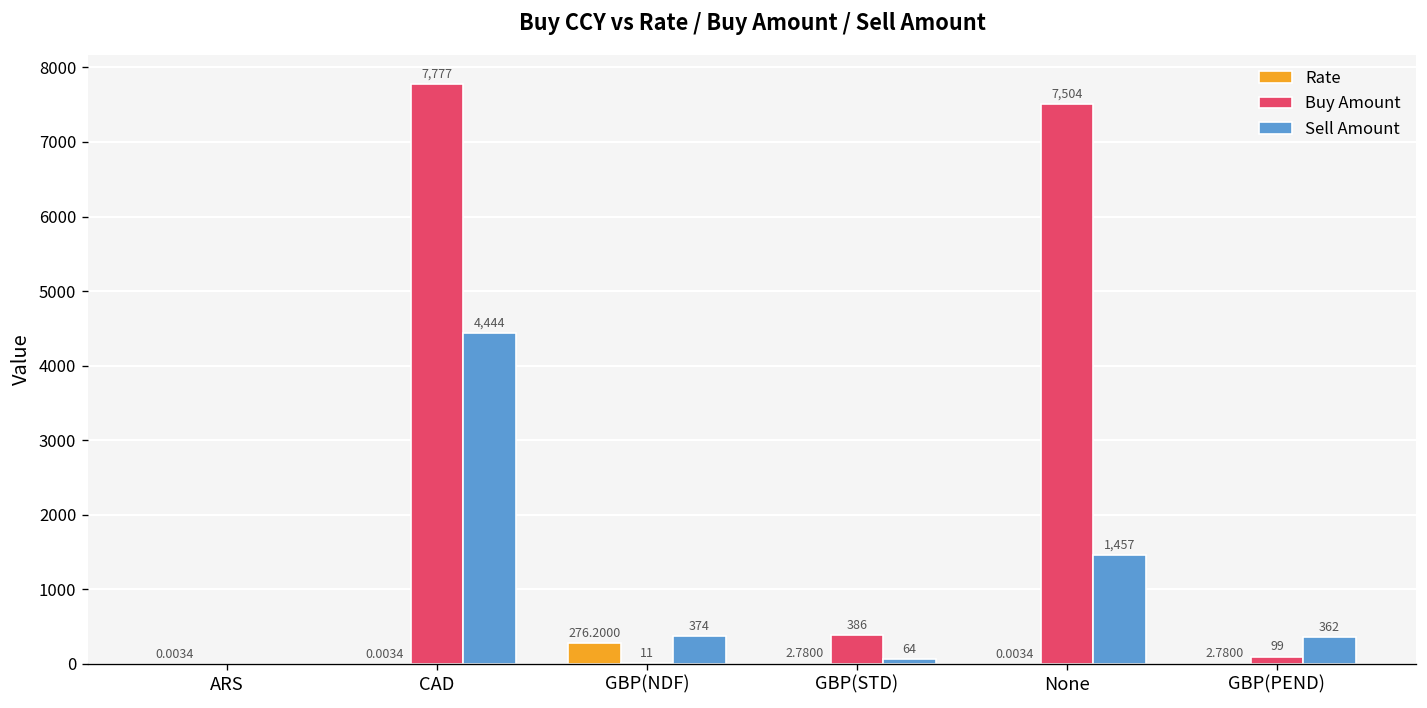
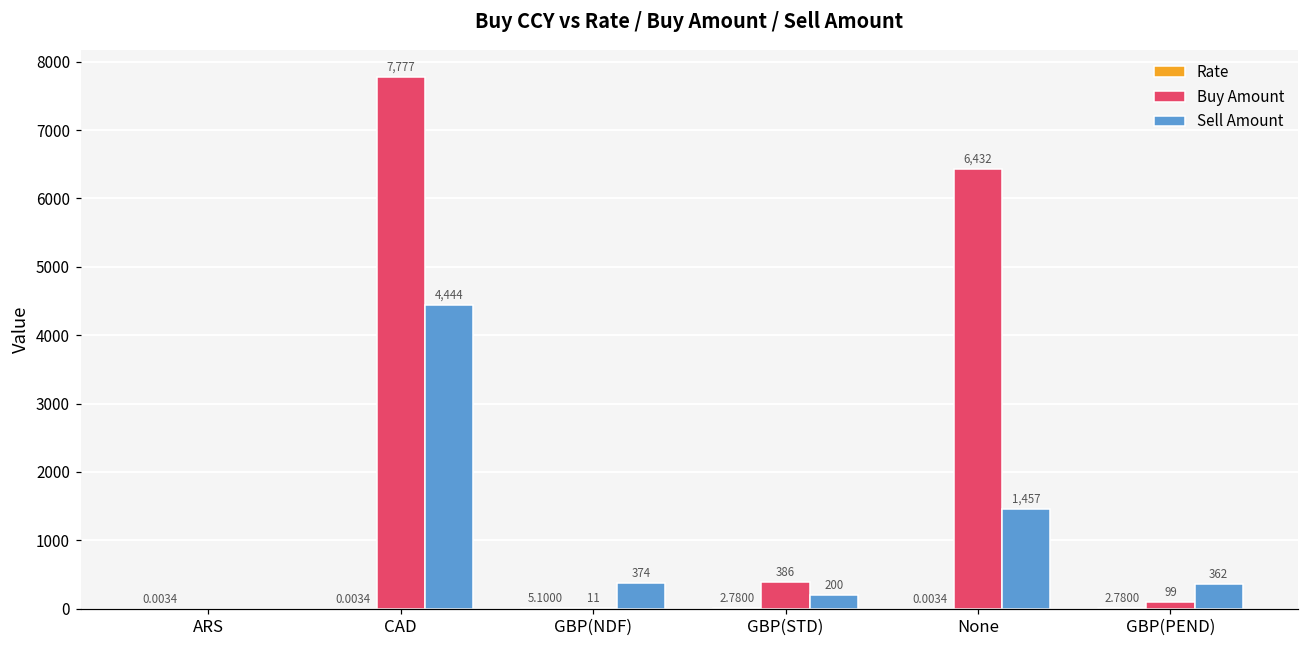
  {
    "Rate": {
      "ARS": "0.0034",
      "CAD": "0.0034",
-     "GBP(NDF)": "276.2000",
+     "GBP(NDF)": "5.1000",
      "GBP(STD)": "2.7800",
      "None": "0.0034",
      "GBP(PEND)": "2.7800"
    },
    "Buy Amount": {
      "CAD": "7,777",
      "GBP(NDF)": "11",
      "GBP(STD)": "386",
-     "None": "7,504",
+     "None": "6,432",
      "GBP(PEND)": "99"
    },
    "Sell Amount": {
      "CAD": "4,444",
      "GBP(NDF)": "374",
-     "GBP(STD)": "64",
+     "GBP(STD)": "200",
      "None": "1,457",
      "GBP(PEND)": "362"
    }
  }
